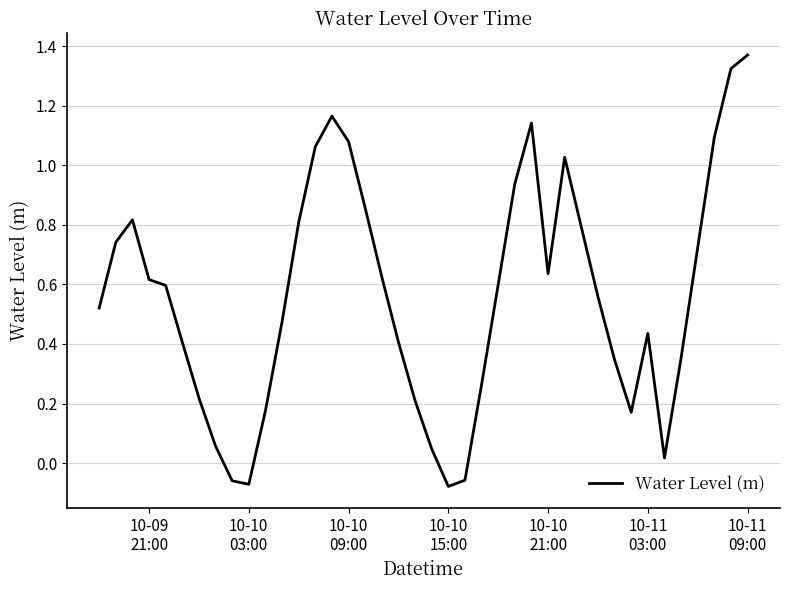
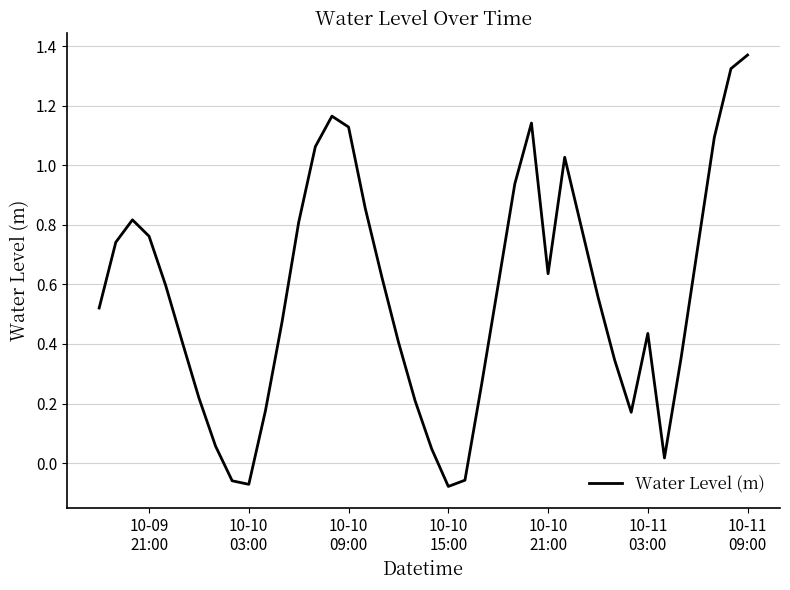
  {
-   "10-09 21:00": 0.62,
+   "10-09 21:00": 0.76,
    "10-10 03:00": -0.07,
-   "10-10 09:00": 1.08,
+   "10-10 09:00": 1.13,
    "10-10 15:00": -0.08,
    "10-10 21:00": 0.64,
    "10-11 03:00": 0.44,
    "10-11 09:00": 1.37
  }
